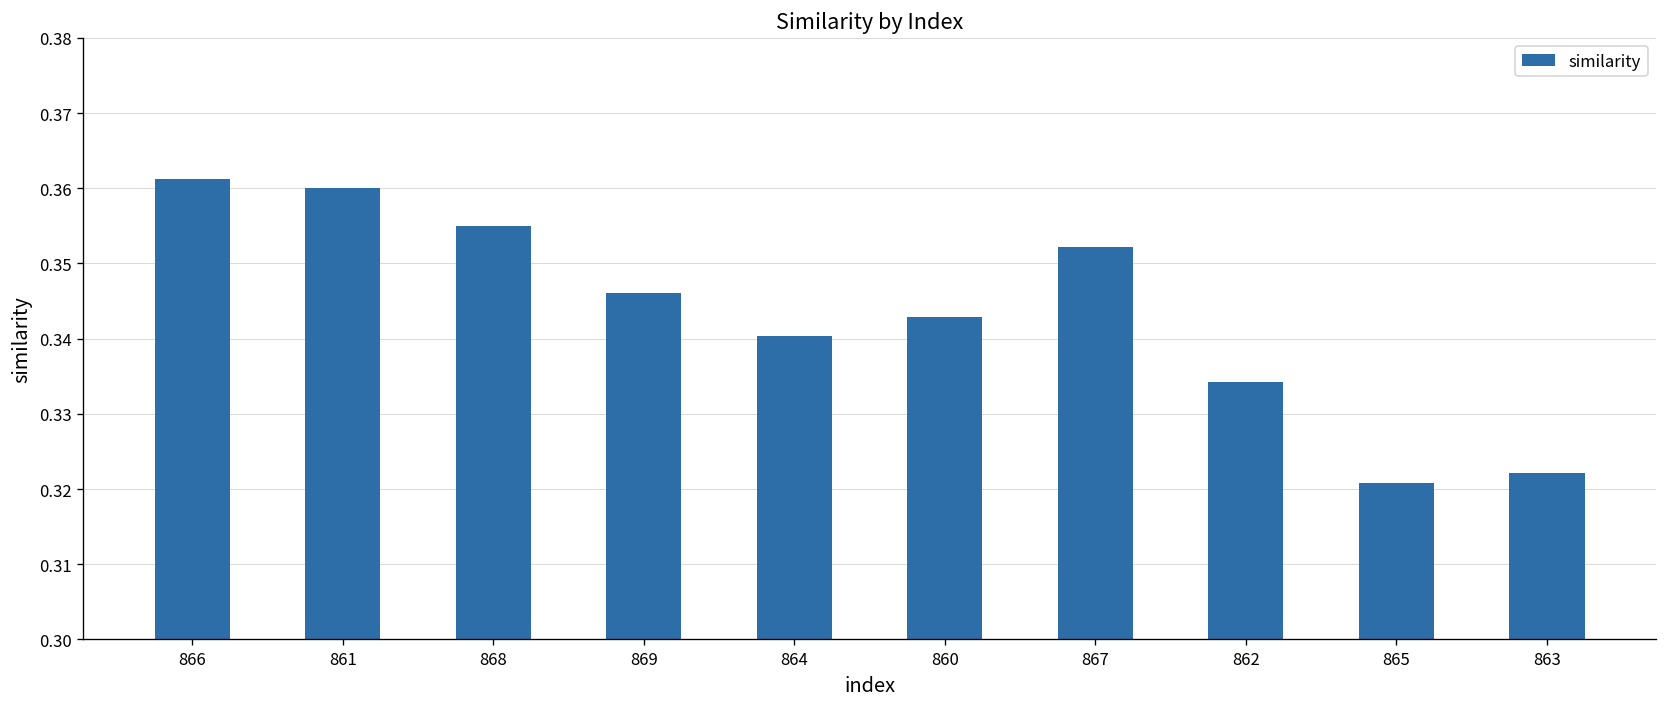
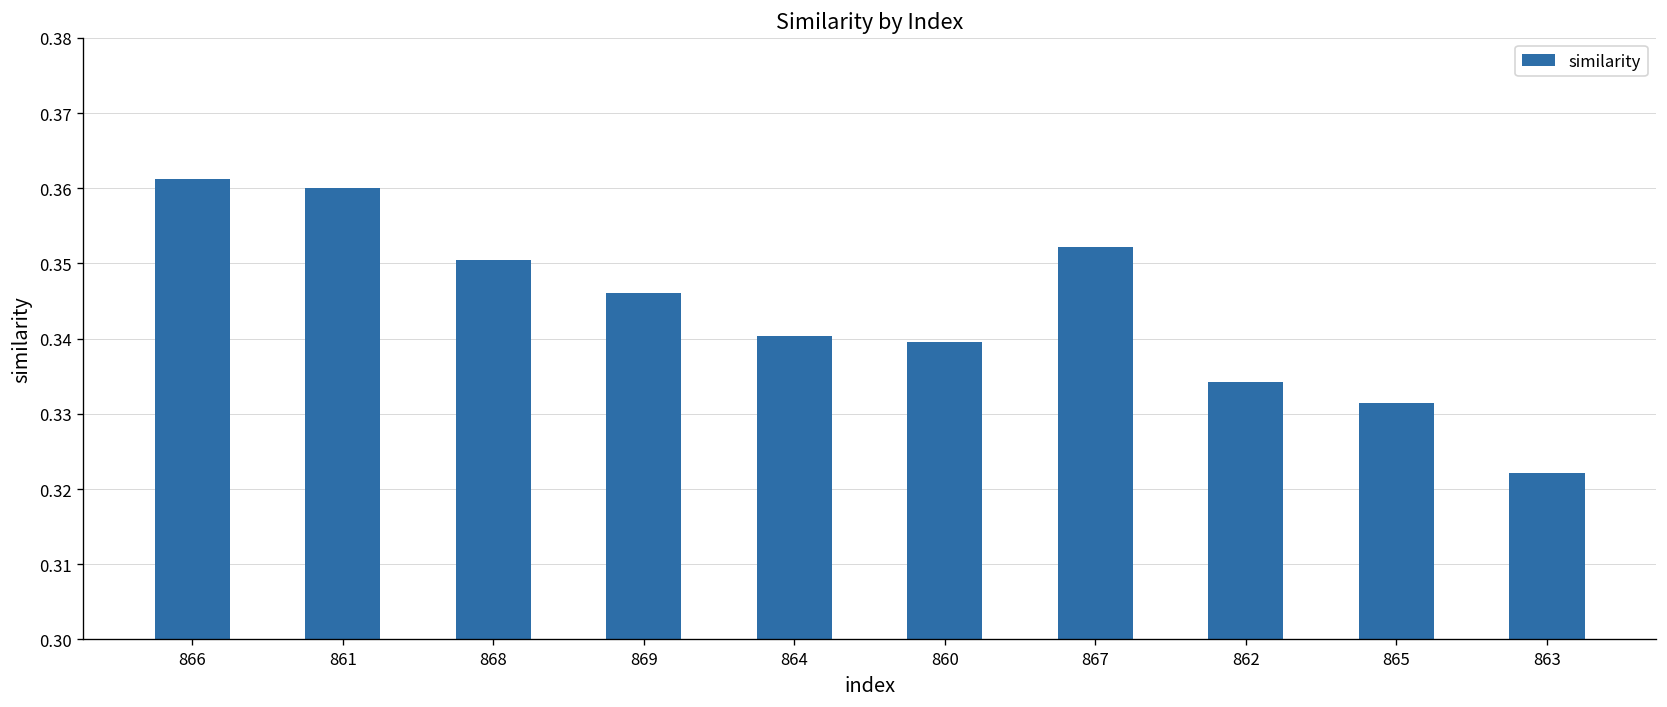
  {
    "866": 0.361,
    "861": 0.360,
-   "868": 0.355,
+   "868": 0.350,
    "869": 0.346,
    "864": 0.340,
-   "860": 0.343,
+   "860": 0.340,
    "867": 0.352,
    "862": 0.334,
-   "865": 0.321,
+   "865": 0.331,
    "863": 0.322
  }
